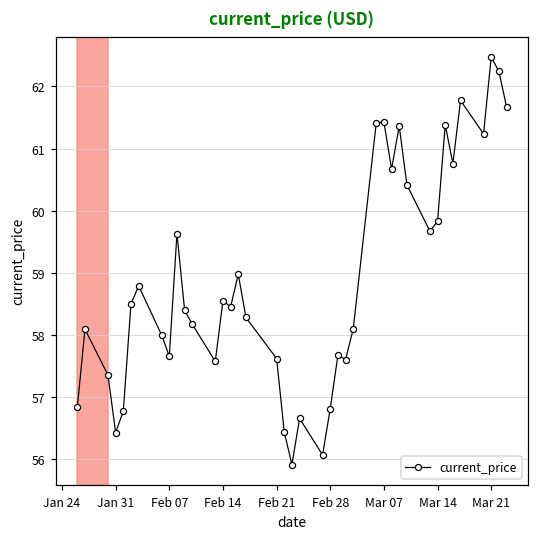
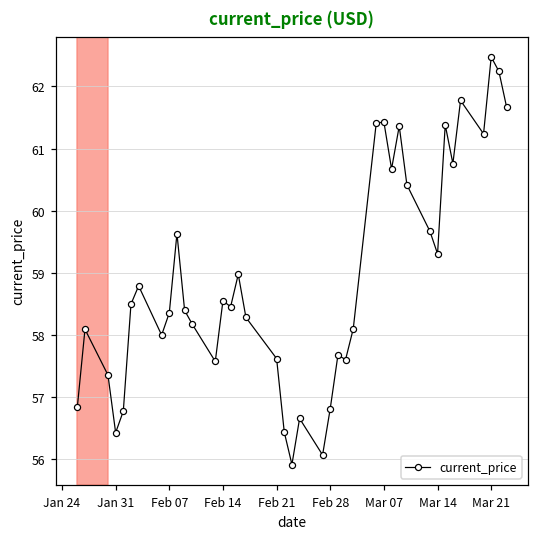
  {
    "Jan 31": 56.4,
-   "Feb 07": 57.7,
+   "Feb 07": 58.4,
    "Feb 14": 58.6,
    "Feb 21": 57.6,
    "Feb 28": 56.8,
    "Mar 07": 61.4,
-   "Mar 14": 59.8,
+   "Mar 14": 59.3,
    "Mar 21": 62.5
  }
